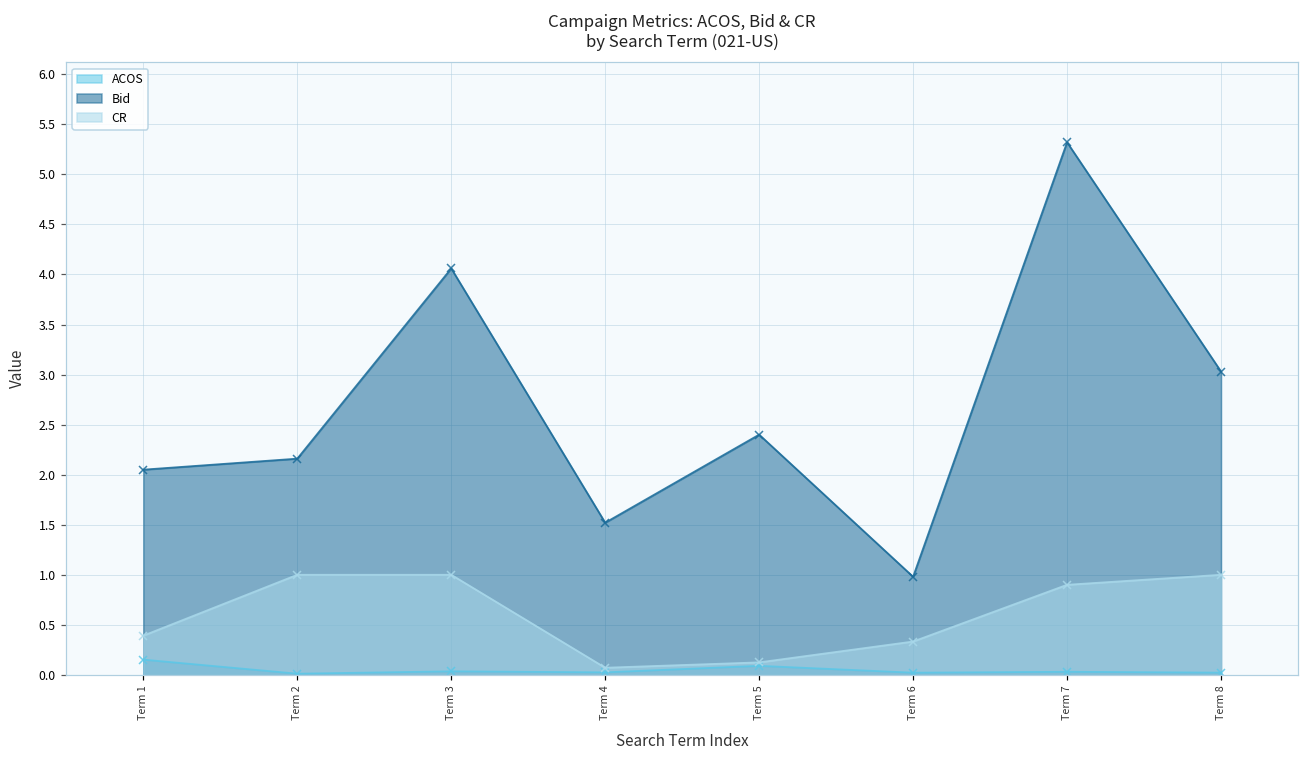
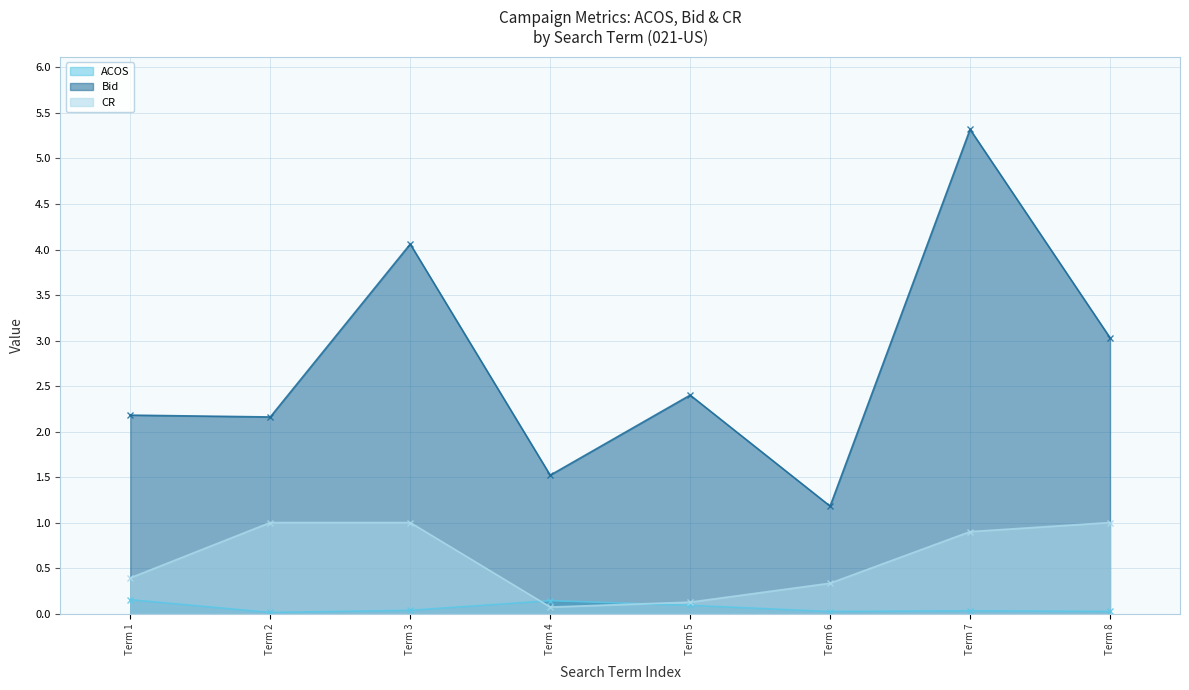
  {
    "ACOS": {
      "Term 1": 0.2,
      "Term 2": 0.0,
      "Term 3": 0.0,
-     "Term 4": 0.0,
+     "Term 4": 0.1,
      "Term 5": 0.1,
      "Term 6": 0.0,
      "Term 7": 0.0,
      "Term 8": 0.0
    },
    "Bid": {
-     "Term 1": 2.1,
+     "Term 1": 2.2,
      "Term 2": 2.2,
      "Term 3": 4.1,
      "Term 4": 1.5,
      "Term 5": 2.4,
-     "Term 6": 1.0,
+     "Term 6": 1.2,
      "Term 7": 5.3,
      "Term 8": 3.0
    },
    "CR": {
      "Term 1": 0.4,
      "Term 2": 1.0,
      "Term 3": 1.0,
      "Term 4": 0.1,
      "Term 5": 0.1,
      "Term 6": 0.3,
      "Term 7": 0.9,
      "Term 8": 1.0
    }
  }
